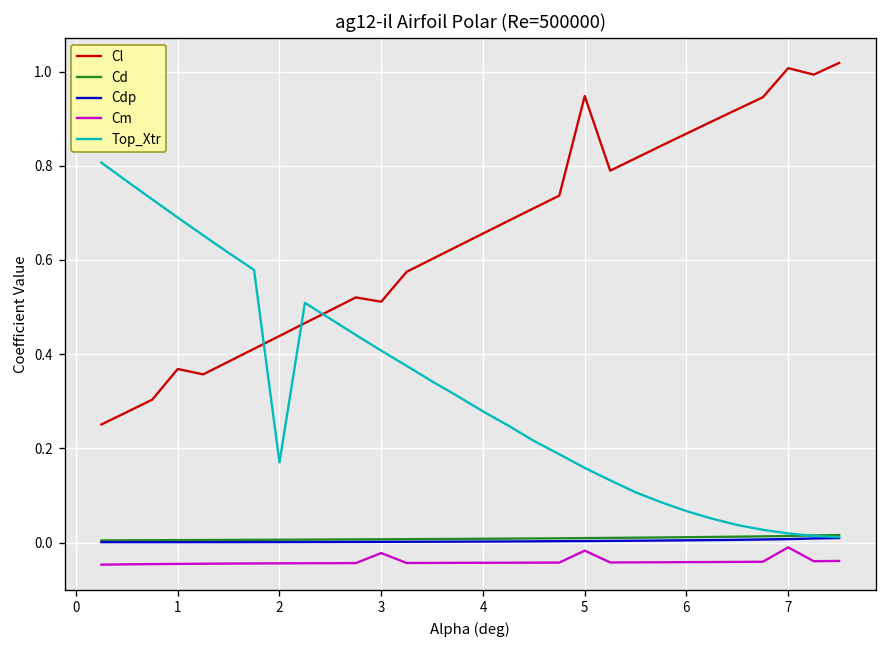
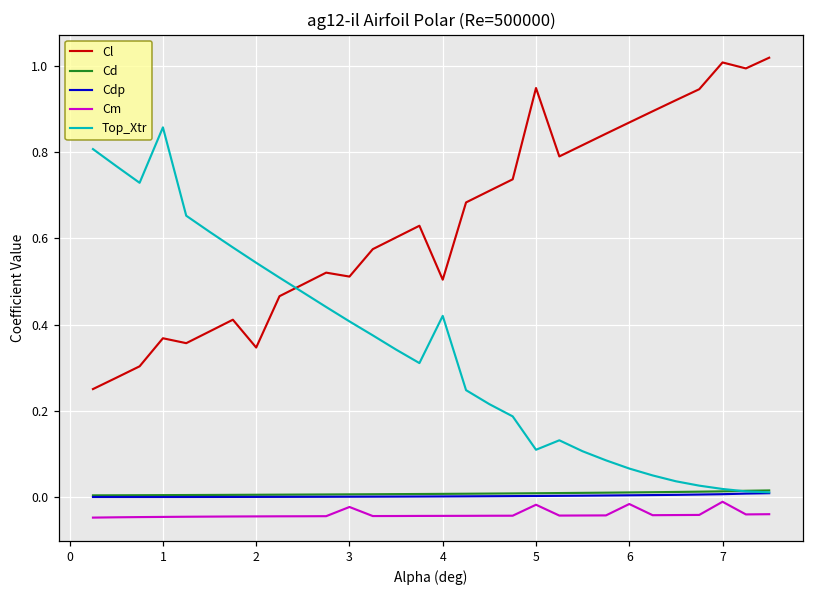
  {
    "Cl": {
      "1": 0.37,
-     "2": 0.44,
+     "2": 0.35,
      "3": 0.51,
-     "4": 0.66,
+     "4": 0.50,
      "5": 0.95,
      "6": 0.87,
      "7": 1.01
    },
    "Cd": {
      "6": 0.01
    },
    "Cdp": {
      "6": 0.00,
      "7": 0.01
    },
    "Cm": {
      "1": -0.05,
      "2": -0.04,
      "3": -0.02,
      "4": -0.04,
      "5": -0.02,
-     "6": -0.04,
+     "6": -0.02,
      "7": -0.01
    },
    "Top_Xtr": {
-     "1": 0.69,
-     "2": 0.17,
+     "1": 0.86,
+     "2": 0.54,
      "3": 0.41,
-     "4": 0.28,
-     "5": 0.16,
+     "4": 0.42,
+     "5": 0.11,
      "6": 0.07
    }
  }
